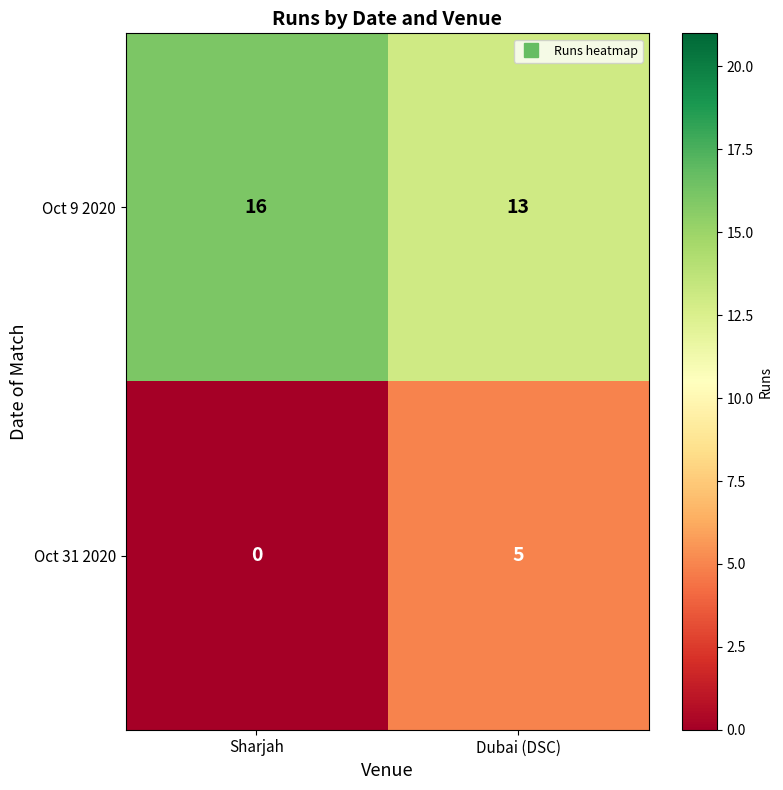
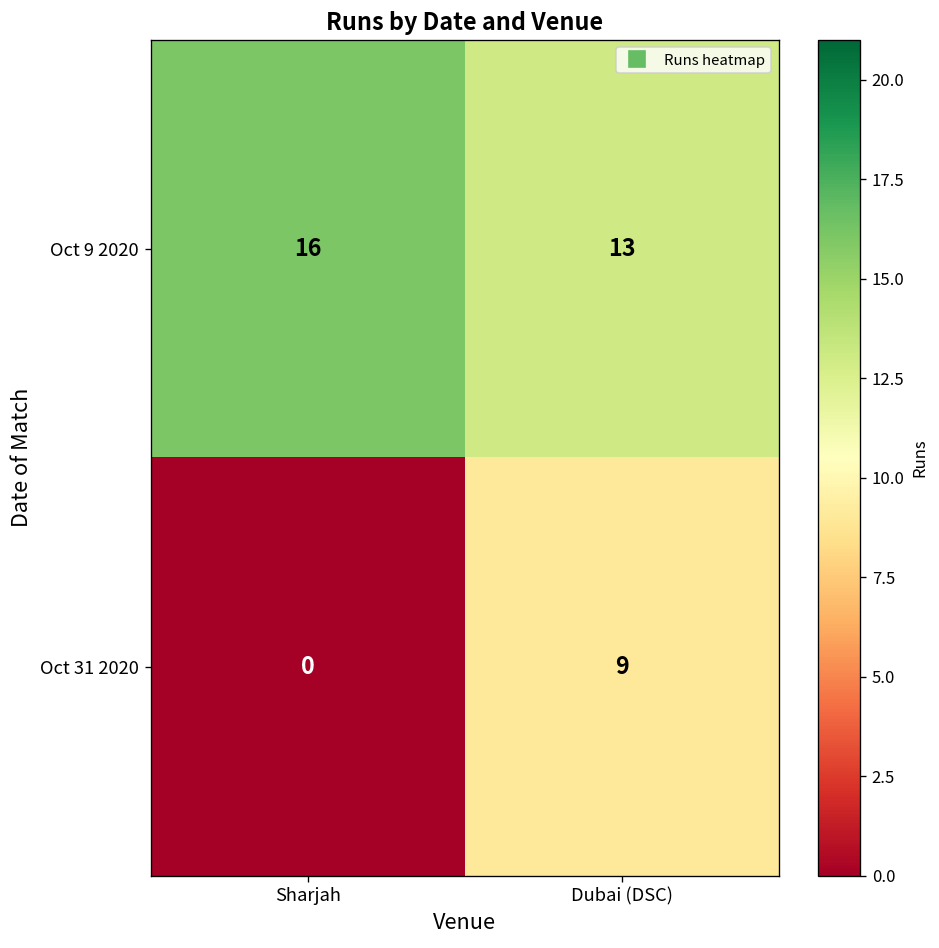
  {
    "Oct 9 2020": {
      "Sharjah": 16,
      "Dubai (DSC)": 13
    },
    "Oct 31 2020": {
      "Sharjah": 0,
-     "Dubai (DSC)": 5
+     "Dubai (DSC)": 9
    }
  }
